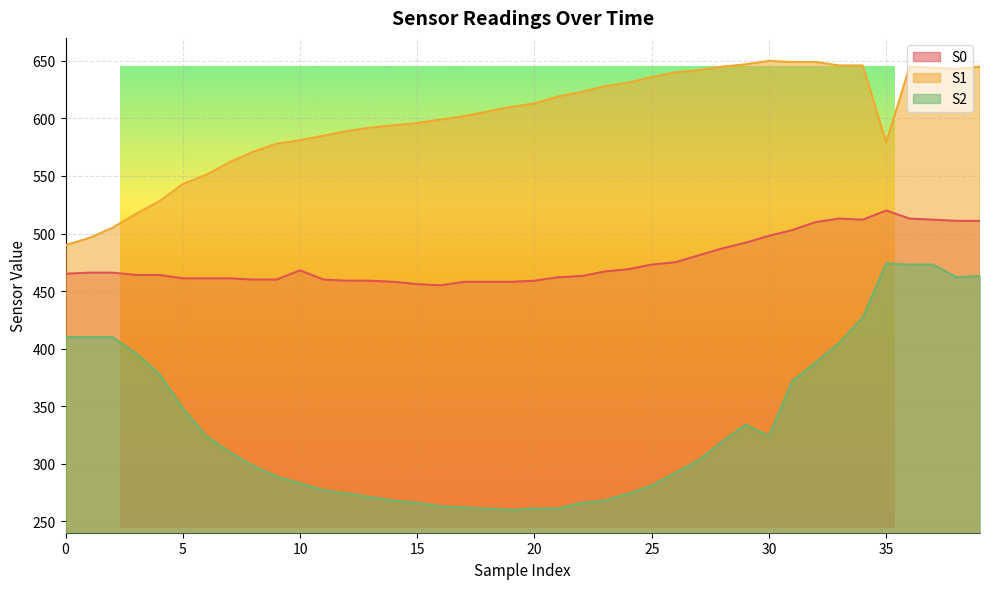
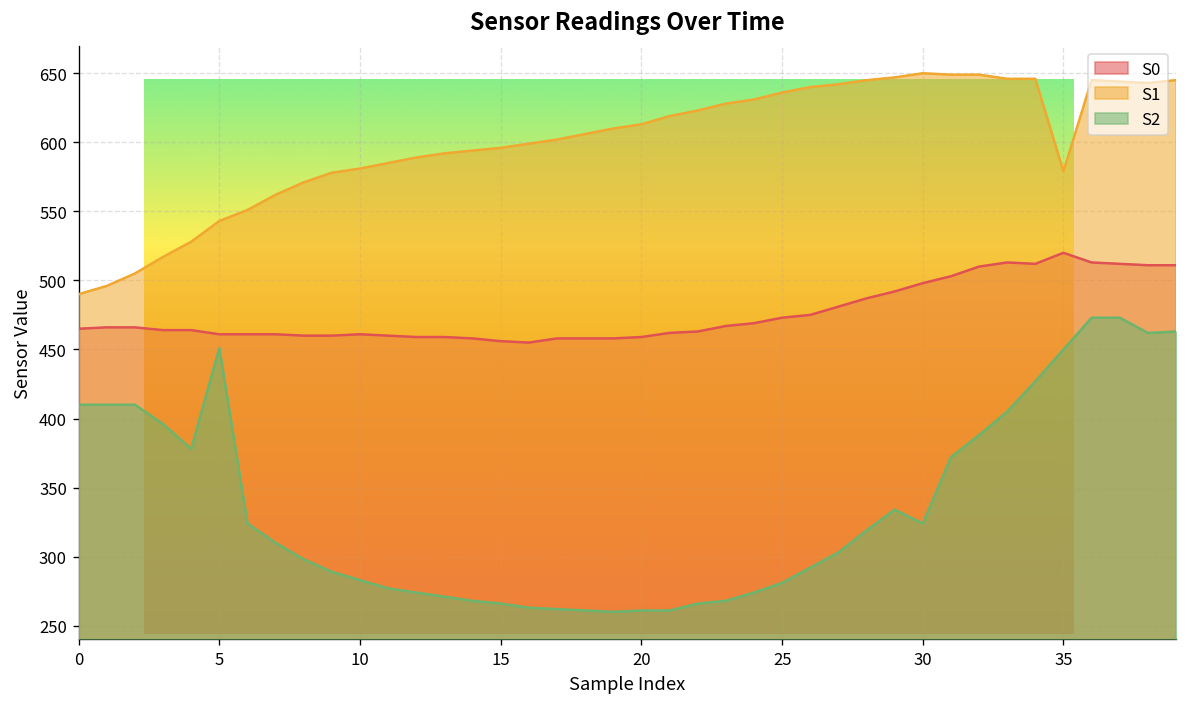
  {
    "Sensor Readings Over Time": {
      "S0": {
        "0": 465,
        "5": 461,
-       "10": 468,
+       "10": 461,
        "15": 456,
        "20": 459,
        "25": 473,
        "30": 498,
        "35": 520
      },
      "S1": {
        "0": 490,
        "5": 543,
        "10": 581,
        "15": 596,
        "20": 613,
        "25": 636,
        "30": 650,
        "35": 579
      },
      "S2": {
        "0": 410,
-       "5": 348,
+       "5": 451,
        "10": 283,
        "15": 266,
        "20": 261,
        "25": 281,
        "30": 324,
-       "35": 474
+       "35": 450
      }
    }
  }
